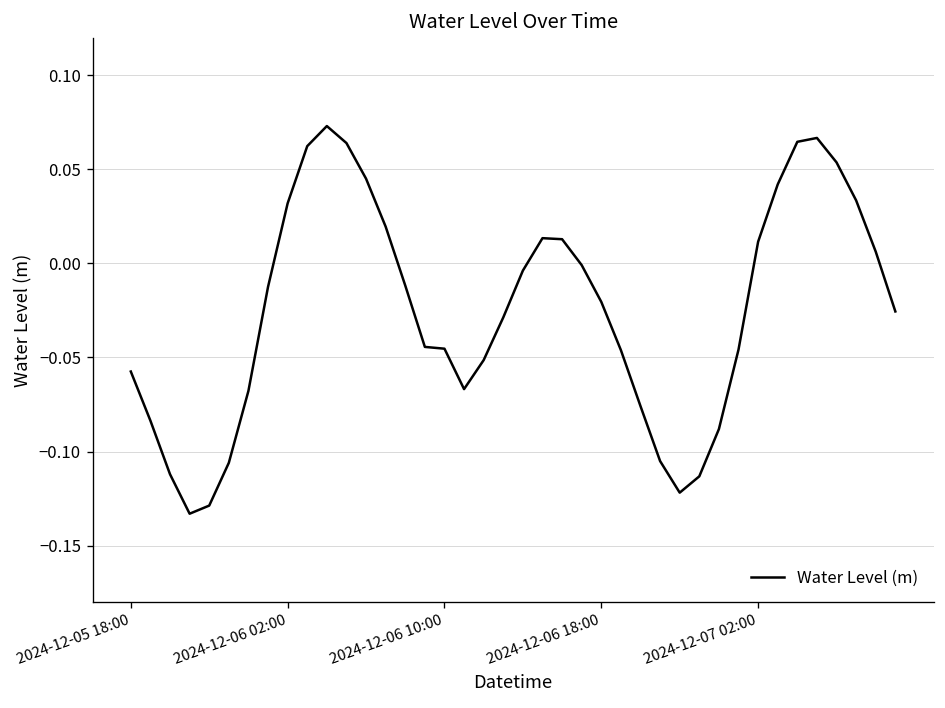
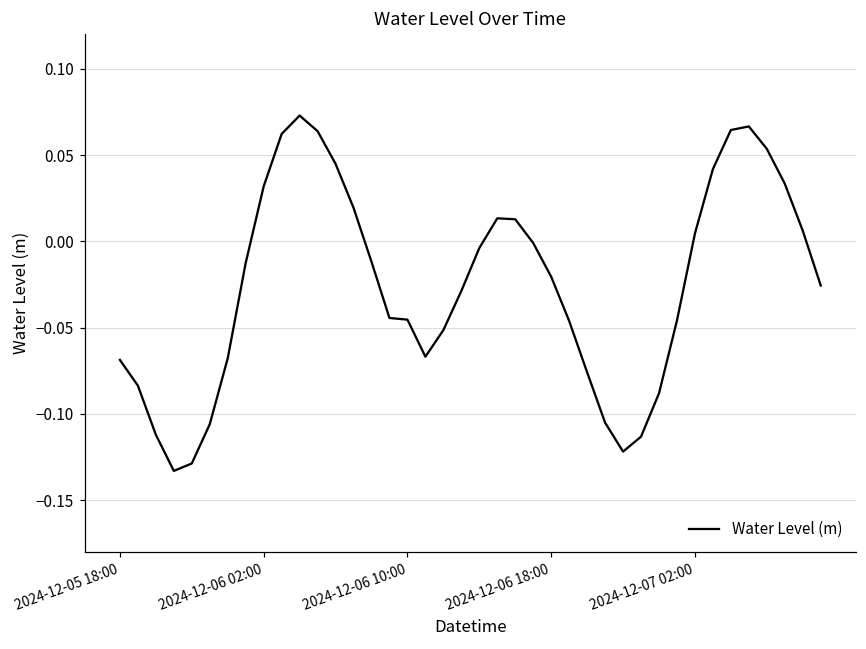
  {
-   "2024-12-05 18:00": -0.057,
+   "2024-12-05 18:00": -0.069,
    "2024-12-06 02:00": 0.032,
    "2024-12-06 10:00": -0.045,
    "2024-12-06 18:00": -0.020,
-   "2024-12-07 02:00": 0.011
+   "2024-12-07 02:00": 0.005
  }
